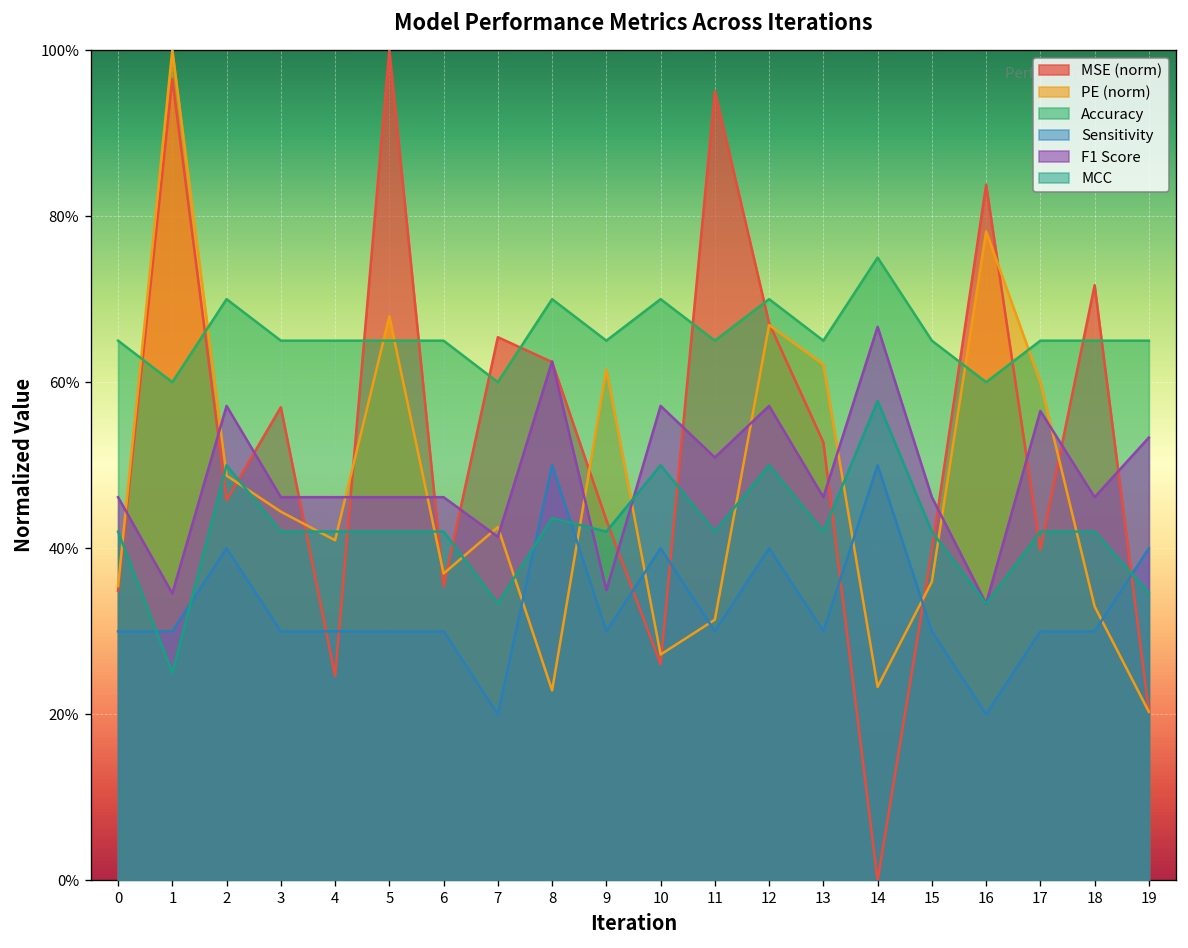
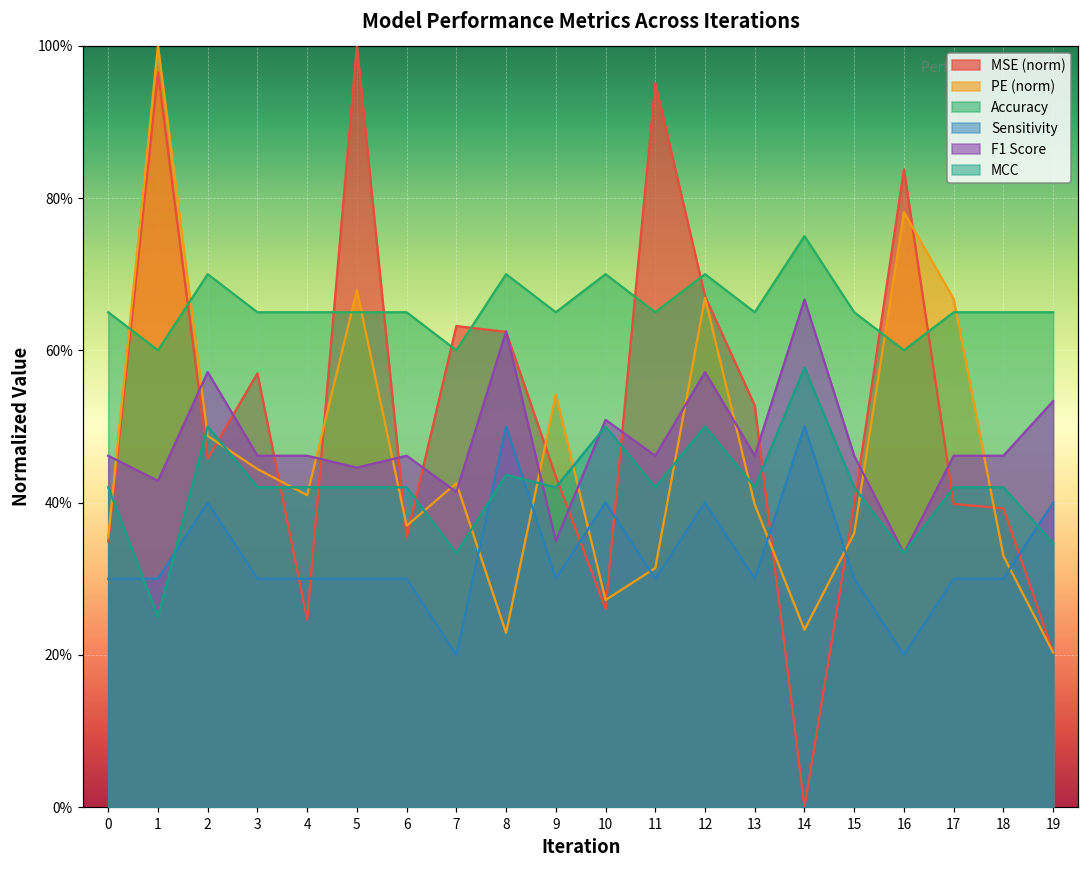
  {
    "MSE (norm)": {
      "0": "35%",
      "1": "96%",
      "2": "46%",
      "3": "57%",
      "4": "25%",
      "5": "100%",
      "6": "35%",
-     "7": "65%",
+     "7": "63%",
      "9": "43%",
      "10": "26%",
      "11": "95%",
      "13": "53%",
      "14": "0%",
      "15": "40%",
      "16": "84%",
      "17": "40%",
-     "18": "72%"
+     "18": "39%"
    },
    "PE (norm)": {
      "0": "35%",
      "1": "100%",
      "2": "49%",
      "3": "44%",
      "4": "41%",
      "5": "68%",
      "6": "37%",
      "7": "43%",
      "8": "23%",
-     "9": "62%",
+     "9": "54%",
      "10": "27%",
      "11": "31%",
-     "13": "62%",
+     "13": "40%",
      "14": "23%",
      "15": "36%",
      "16": "78%",
-     "17": "60%",
+     "17": "67%",
      "18": "33%"
    },
    "F1 Score": {
      "0": "46%",
-     "1": "35%",
+     "1": "43%",
      "2": "57%",
      "3": "46%",
      "4": "46%",
-     "5": "46%",
+     "5": "45%",
      "6": "46%",
      "7": "41%",
      "9": "35%",
-     "10": "57%",
-     "11": "51%",
+     "10": "51%",
+     "11": "46%",
      "12": "57%",
      "13": "46%",
      "14": "67%",
      "15": "46%",
-     "17": "57%",
+     "17": "46%",
      "18": "46%",
      "19": "53%"
    }
  }
